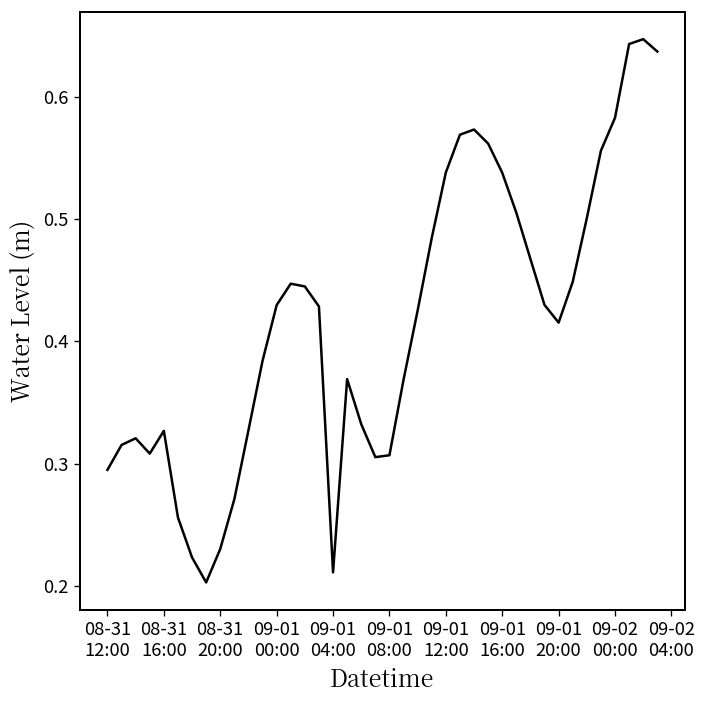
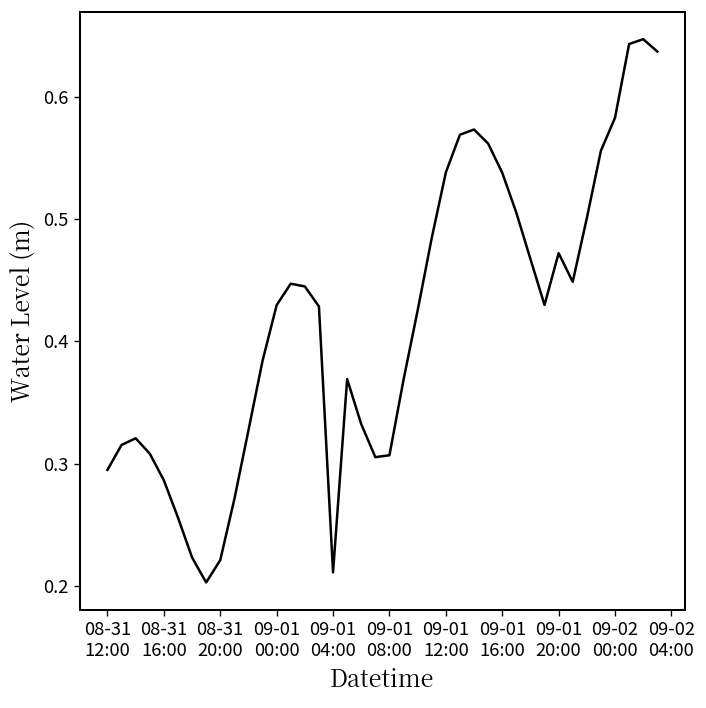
  {
    "08-31 12:00": 0.295,
-   "08-31 16:00": 0.327,
-   "08-31 20:00": 0.230,
+   "08-31 16:00": 0.286,
+   "08-31 20:00": 0.221,
    "09-01 00:00": 0.430,
    "09-01 04:00": 0.211,
    "09-01 08:00": 0.307,
    "09-01 12:00": 0.538,
    "09-01 16:00": 0.538,
-   "09-01 20:00": 0.415,
+   "09-01 20:00": 0.472,
    "09-02 00:00": 0.583
  }
